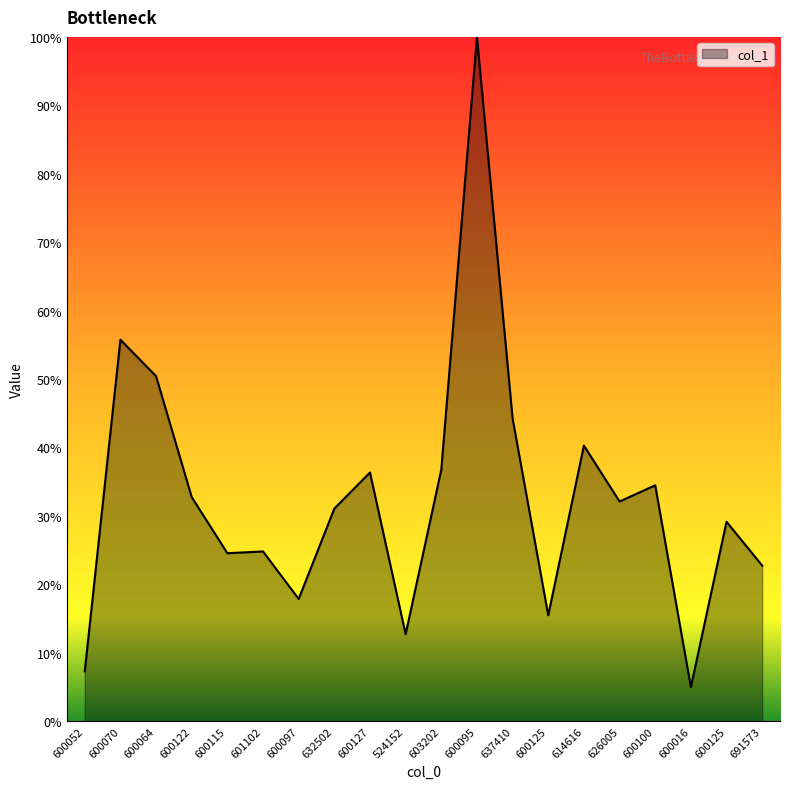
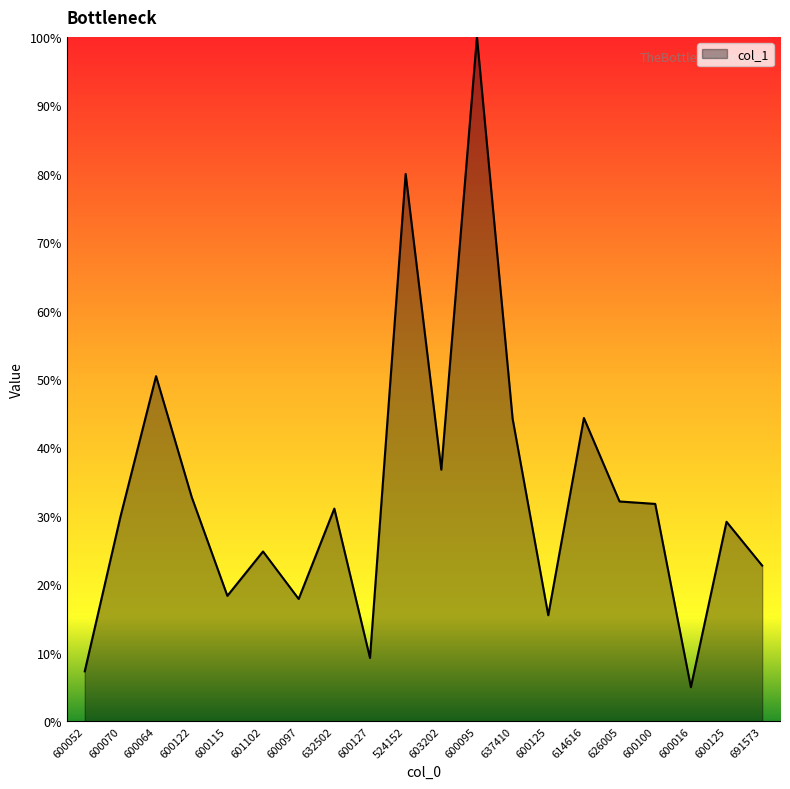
  {
    "600052": "7%",
-   "600070": "56%",
+   "600070": "30%",
    "600064": "50%",
    "600122": "33%",
-   "600115": "25%",
+   "600115": "18%",
    "601102": "25%",
    "600097": "18%",
    "632502": "31%",
-   "600127": "36%",
-   "524152": "13%",
+   "600127": "9%",
+   "524152": "80%",
    "603202": "37%",
    "600095": "100%",
    "637410": "44%",
-   "614616": "40%",
+   "614616": "44%",
    "626005": "32%",
-   "600100": "34%",
+   "600100": "32%",
    "600016": "5%",
    "691573": "23%"
  }
